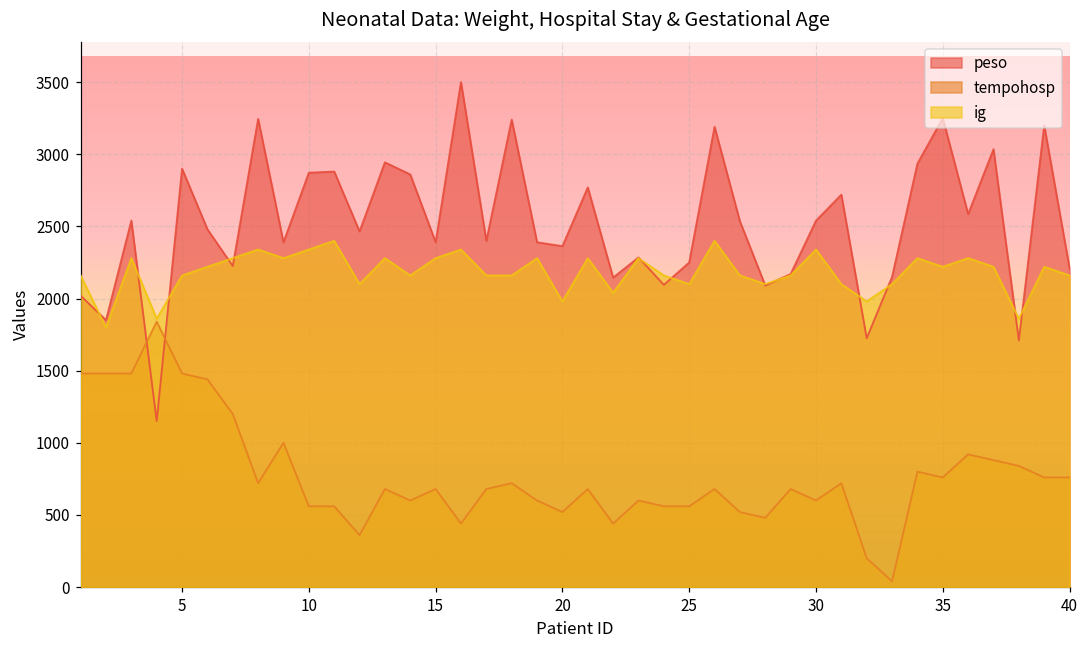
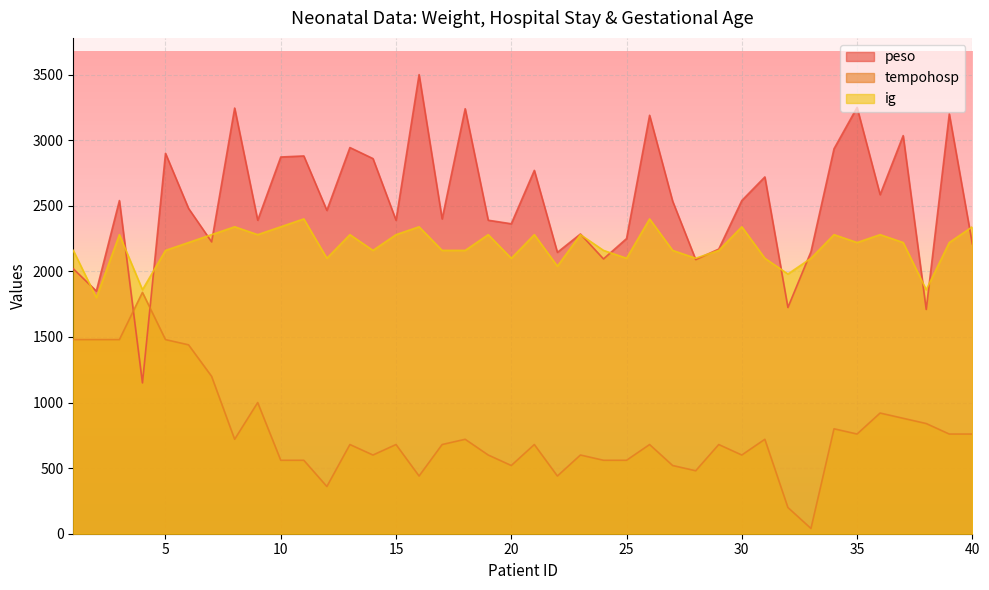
  {
    "ig": {
      "5": 2160,
      "10": 2340,
      "15": 2280,
-     "20": 1980,
+     "20": 2100,
      "25": 2100,
      "30": 2340,
      "35": 2220,
-     "40": 2160
+     "40": 2340
    }
  }
